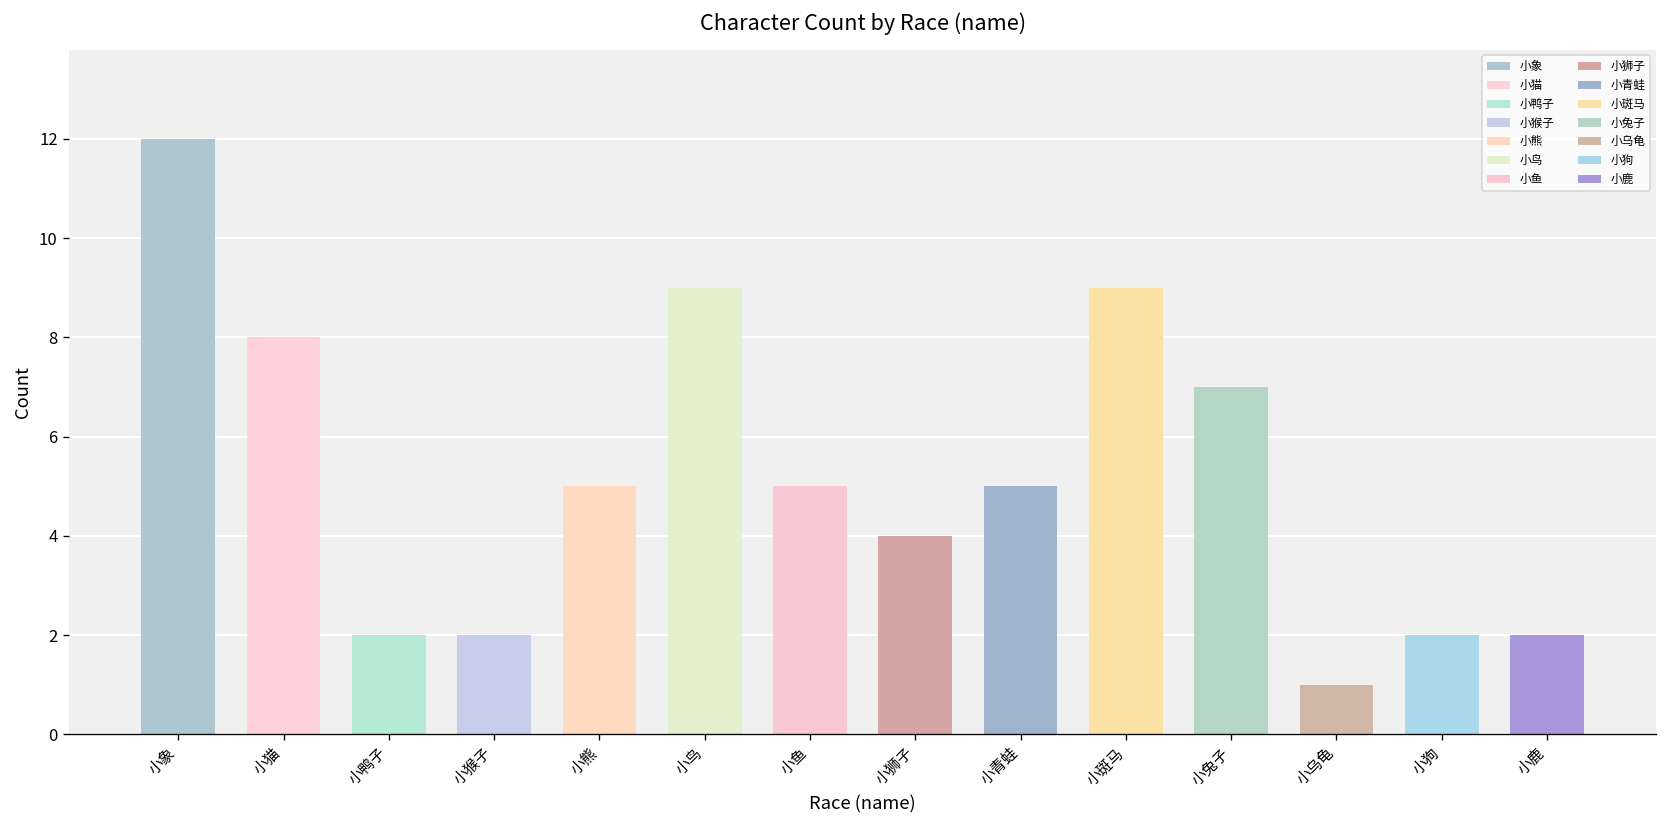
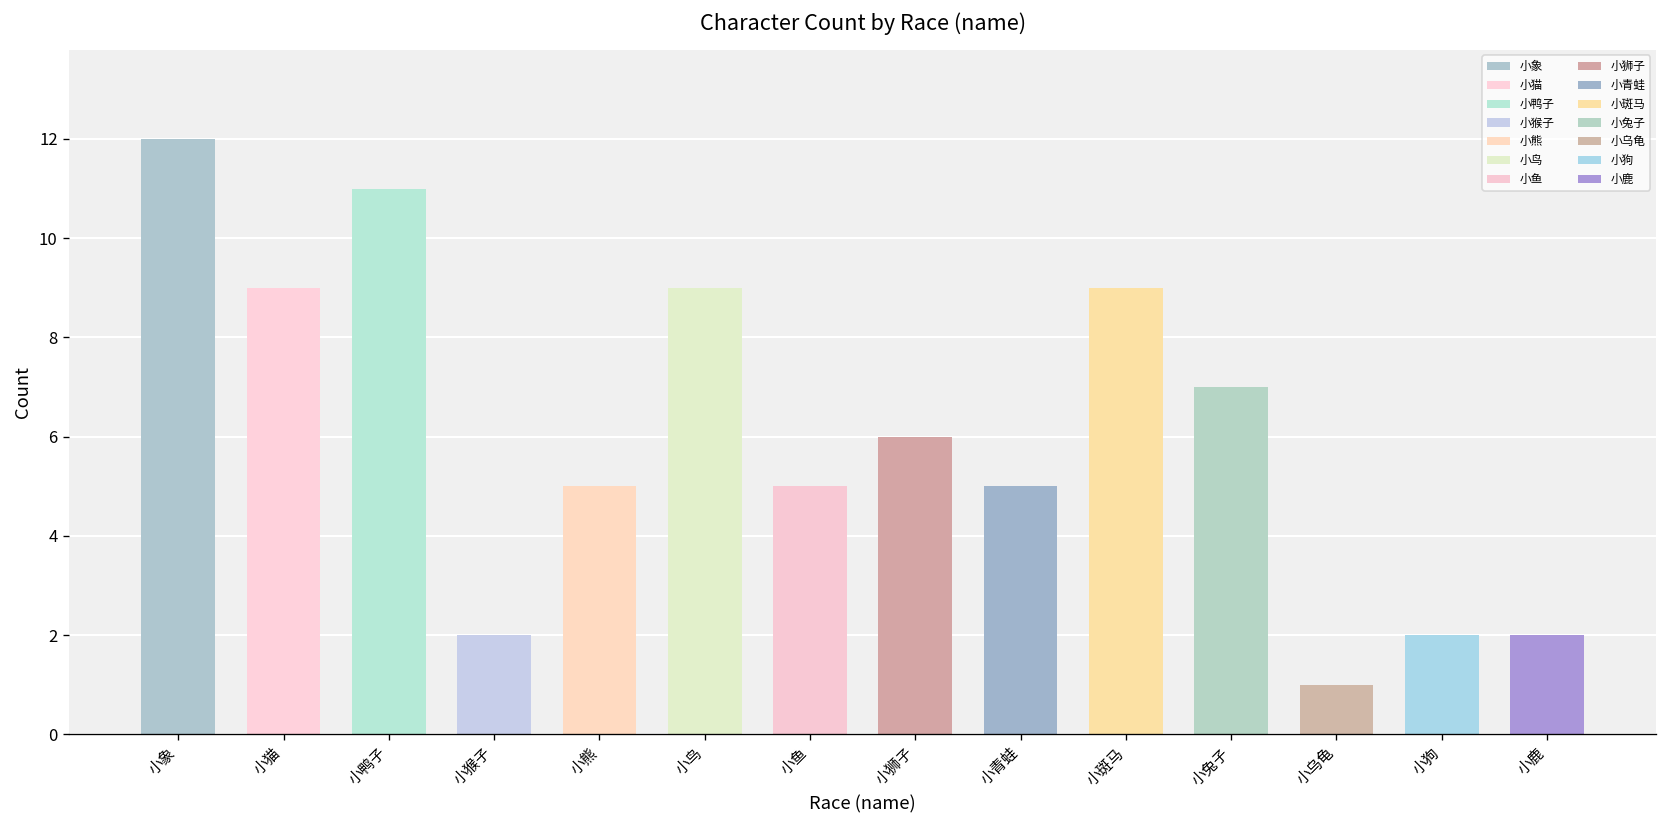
  {
    "小象": 12,
-   "小猫": 8,
-   "小鸭子": 2,
+   "小猫": 9,
+   "小鸭子": 11,
    "小猴子": 2,
    "小熊": 5,
    "小鸟": 9,
    "小鱼": 5,
-   "小狮子": 4,
+   "小狮子": 6,
    "小青蛙": 5,
    "小斑马": 9,
    "小兔子": 7,
    "小乌龟": 1,
    "小狗": 2,
    "小鹿": 2
  }
